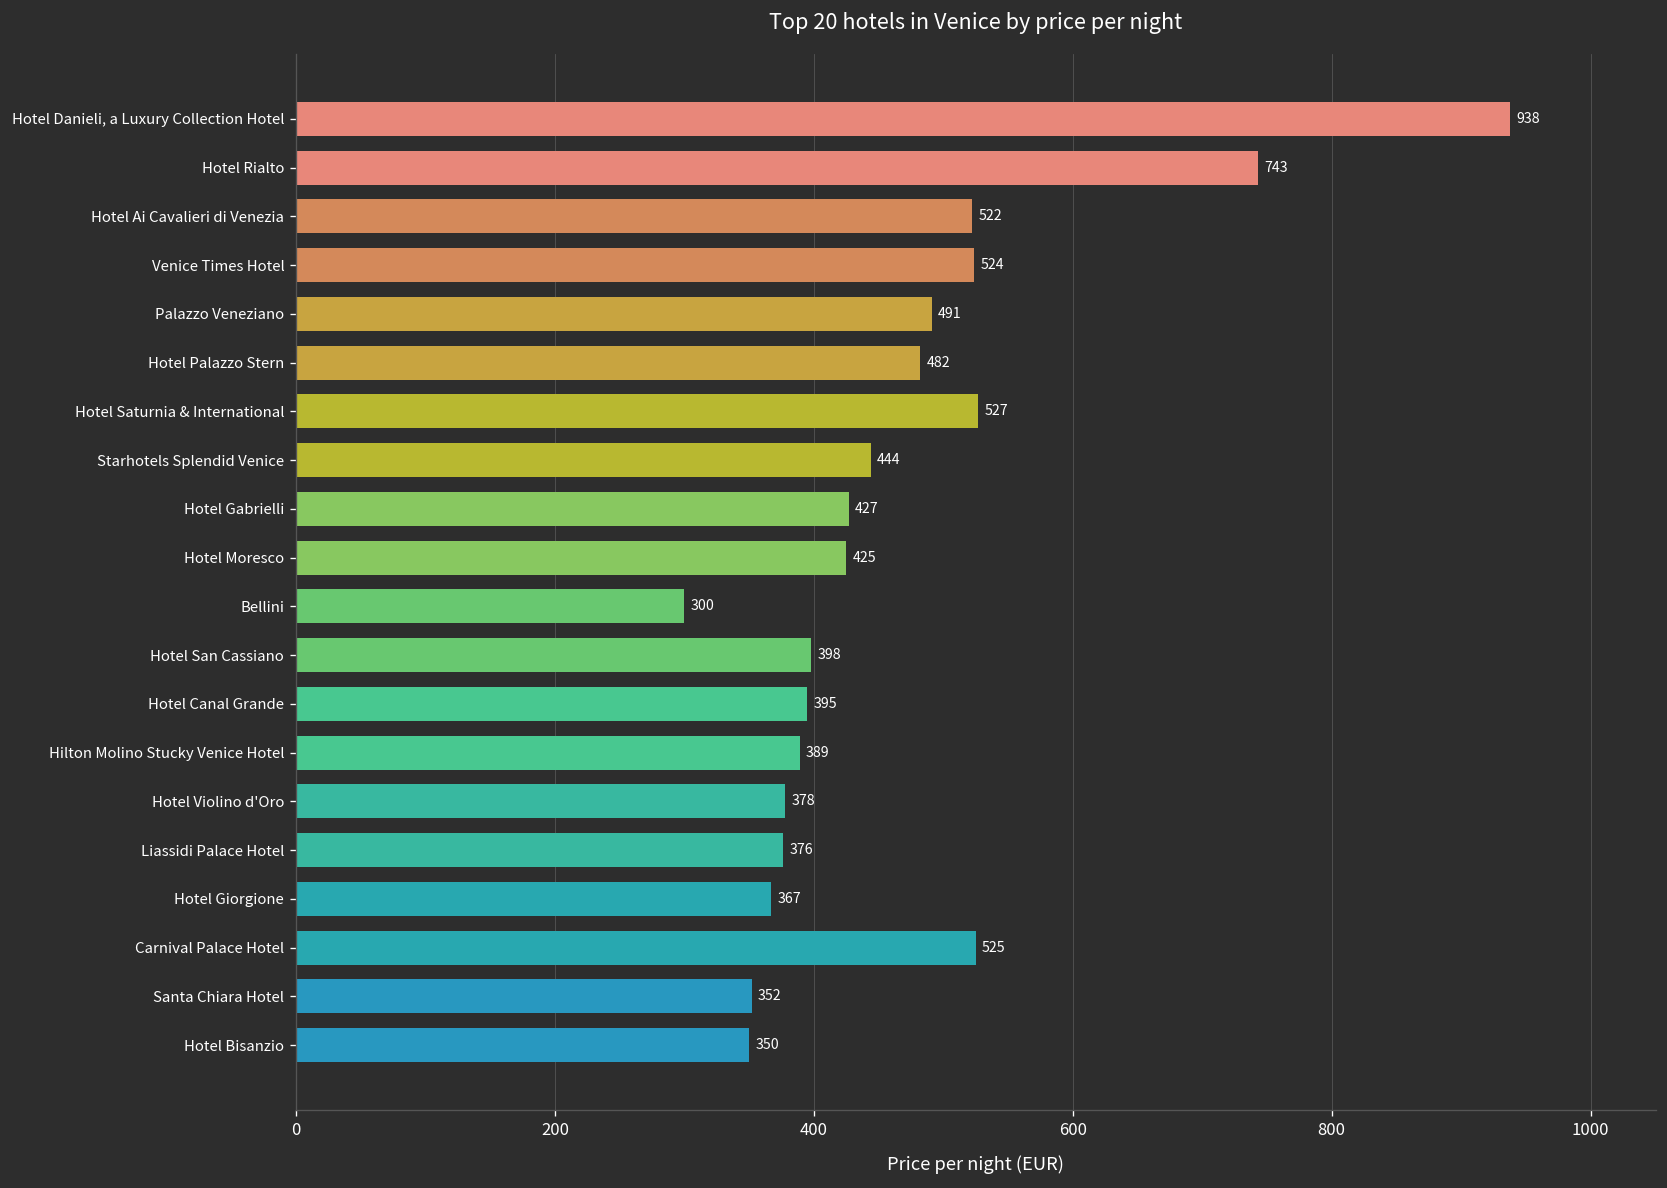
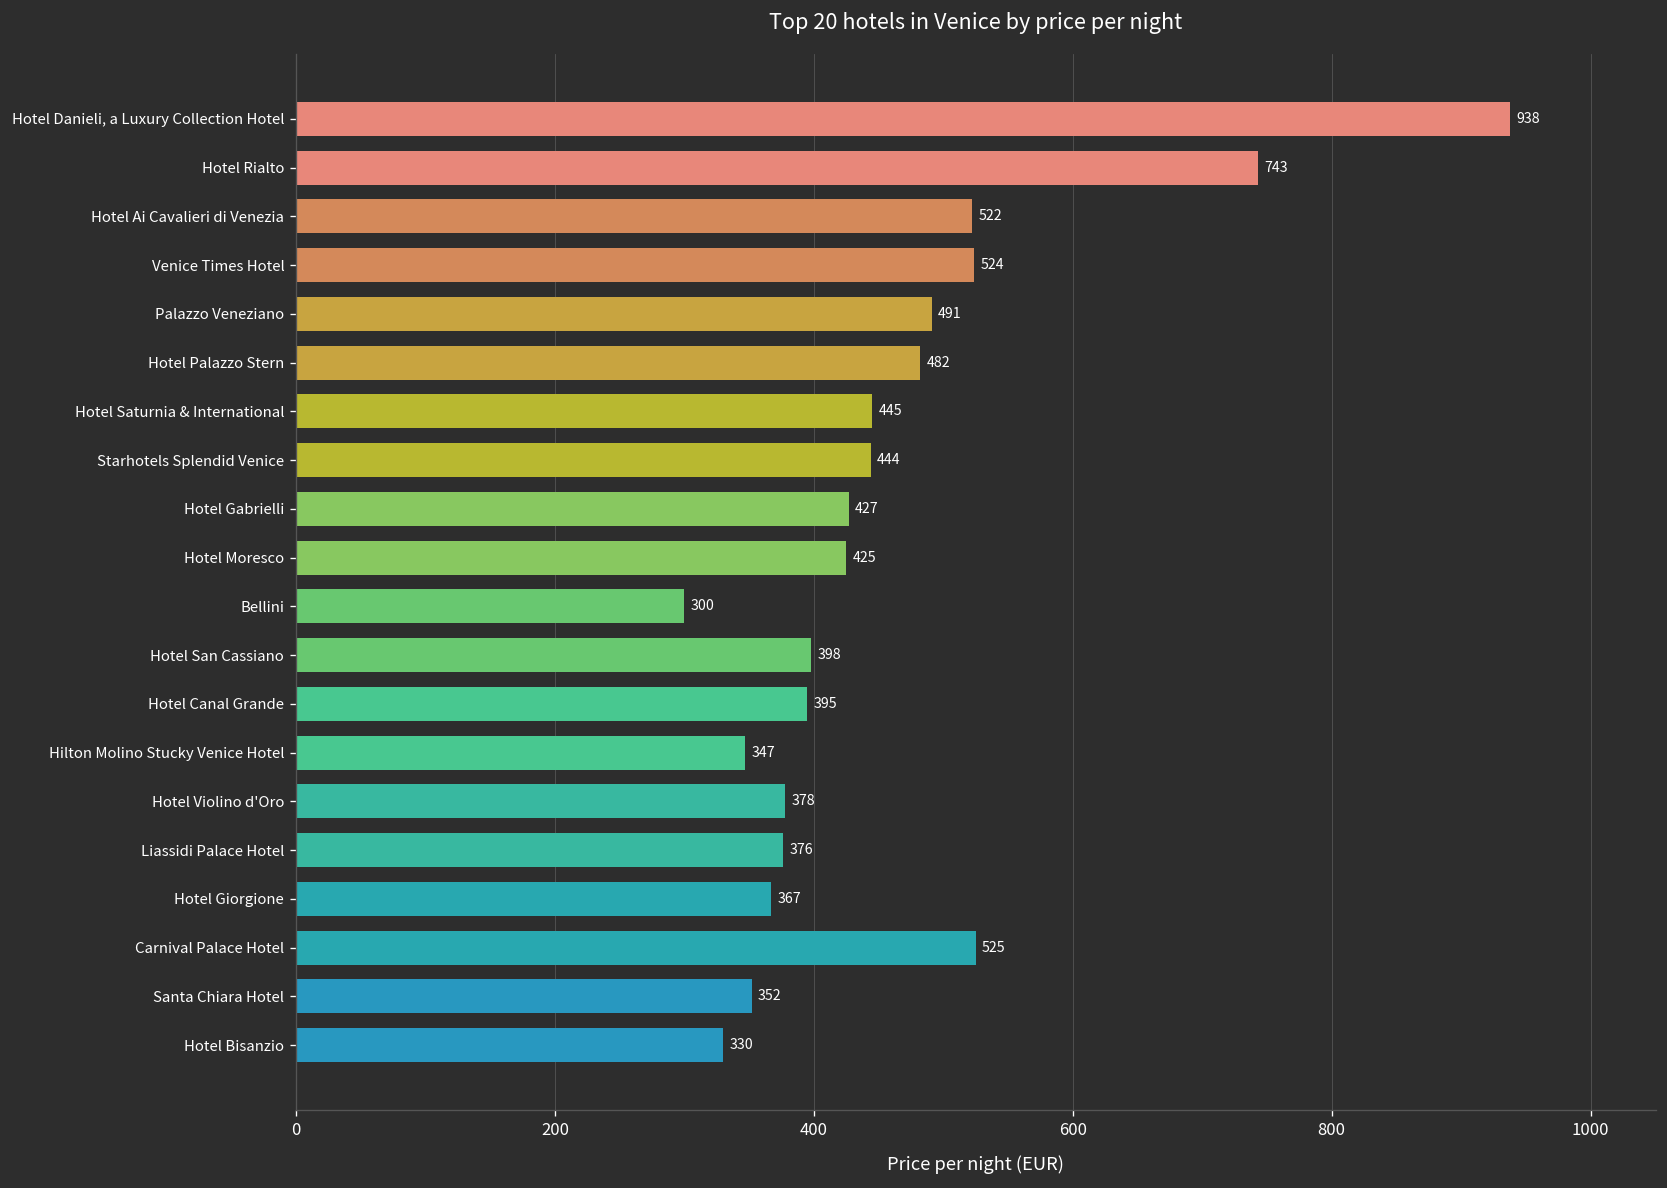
  {
    "Hotel Danieli, a Luxury Collection Hotel": 938,
    "Hotel Rialto": 743,
    "Hotel Ai Cavalieri di Venezia": 522,
    "Venice Times Hotel": 524,
    "Palazzo Veneziano": 491,
    "Hotel Palazzo Stern": 482,
-   "Hotel Saturnia & International": 527,
+   "Hotel Saturnia & International": 445,
    "Starhotels Splendid Venice": 444,
    "Hotel Gabrielli": 427,
    "Hotel Moresco": 425,
    "Bellini": 300,
    "Hotel San Cassiano": 398,
    "Hotel Canal Grande": 395,
-   "Hilton Molino Stucky Venice Hotel": 389,
+   "Hilton Molino Stucky Venice Hotel": 347,
    "Hotel Violino d'Oro": 378,
    "Liassidi Palace Hotel": 376,
    "Hotel Giorgione": 367,
    "Carnival Palace Hotel": 525,
    "Santa Chiara Hotel": 352,
-   "Hotel Bisanzio": 350
+   "Hotel Bisanzio": 330
  }
